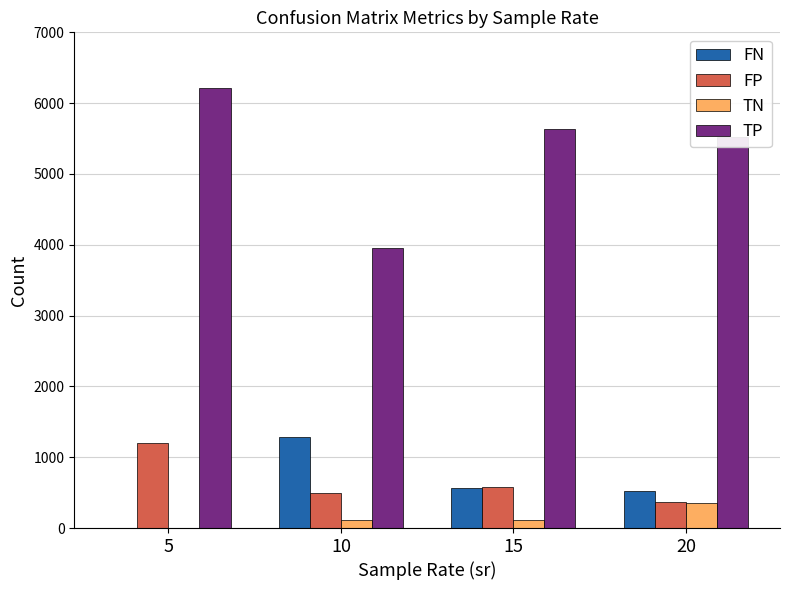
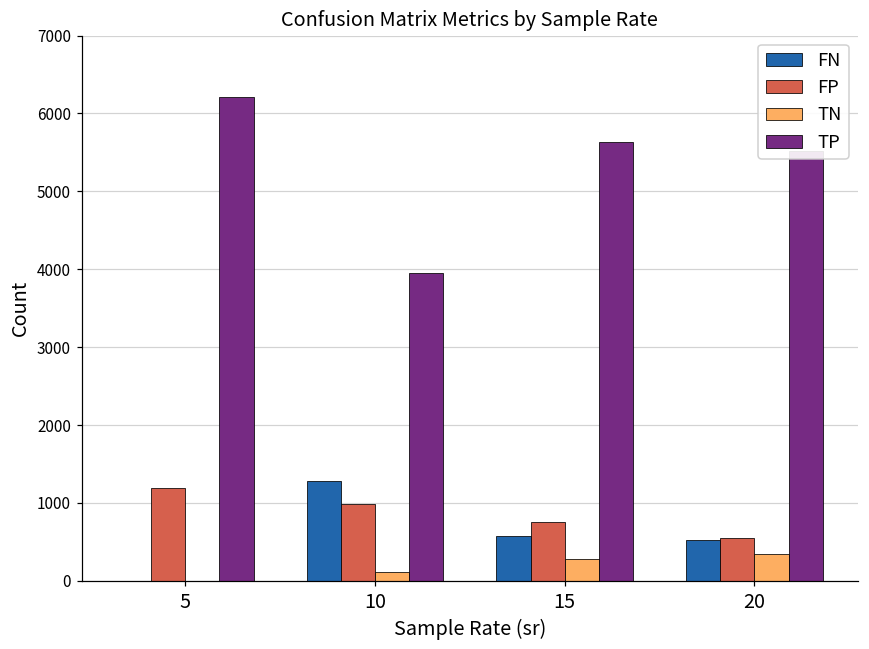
  {
    "FN": {
      "5": 0,
      "10": 1300,
      "15": 600,
      "20": 500
    },
    "FP": {
      "5": 1200,
-     "10": 500,
-     "15": 600,
-     "20": 400
+     "10": 1000,
+     "15": 700,
+     "20": 600
    },
    "TN": {
      "5": 0,
      "10": 100,
-     "15": 100,
+     "15": 300,
      "20": 300
    },
    "TP": {
      "5": 6200,
      "10": 3900,
      "15": 5600
    }
  }
